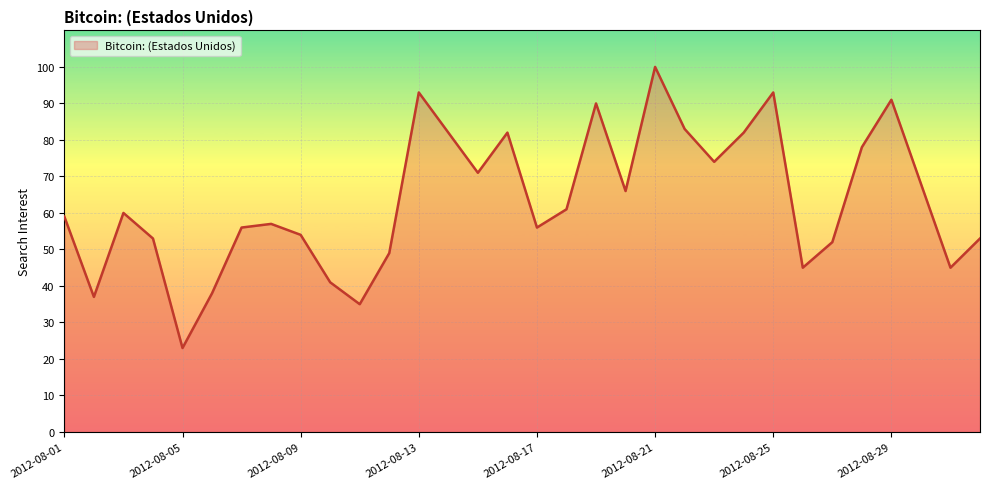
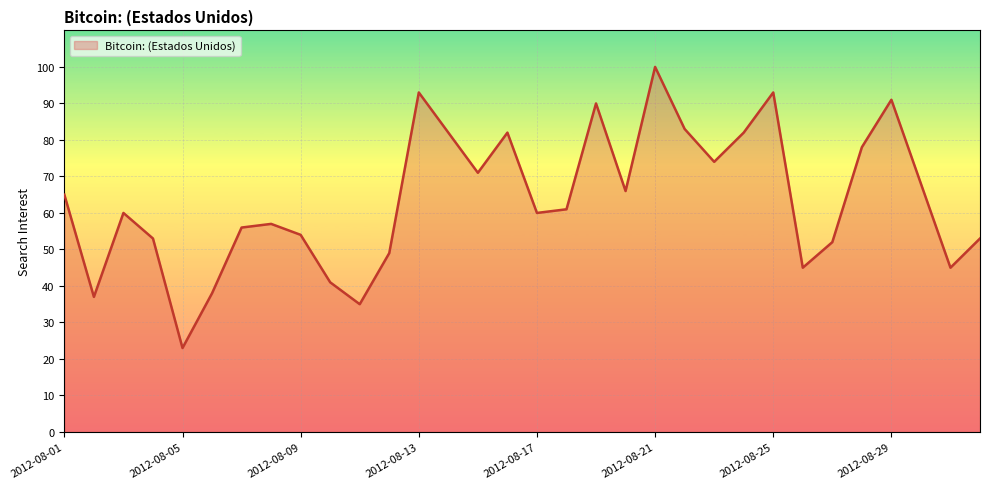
  {
-   "2012-08-01": 59,
+   "2012-08-01": 65,
    "2012-08-05": 23,
    "2012-08-09": 54,
    "2012-08-13": 93,
-   "2012-08-17": 56,
+   "2012-08-17": 60,
    "2012-08-21": 100,
    "2012-08-25": 93,
    "2012-08-29": 91
  }
